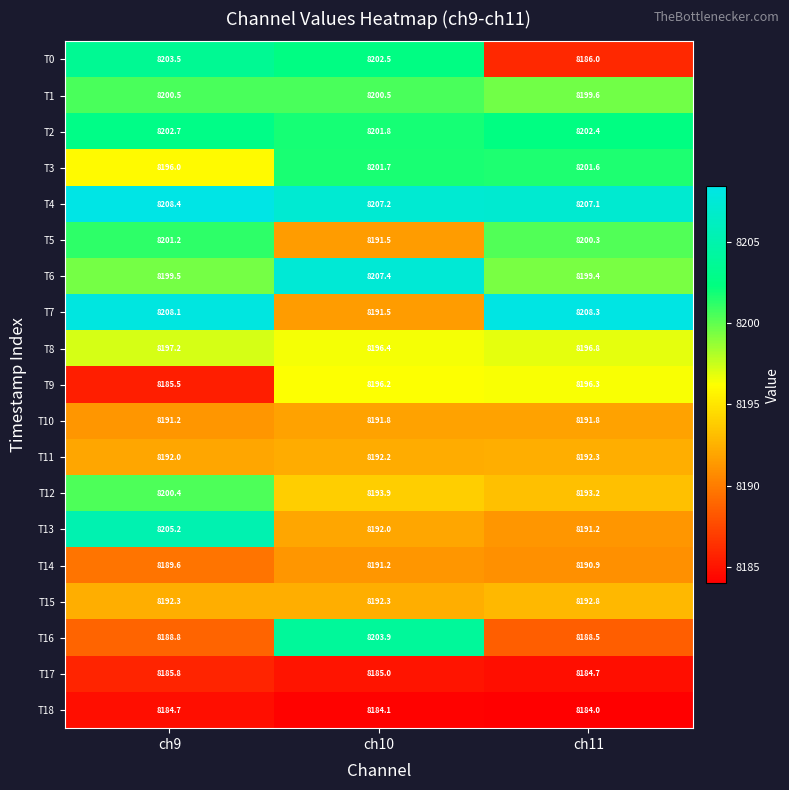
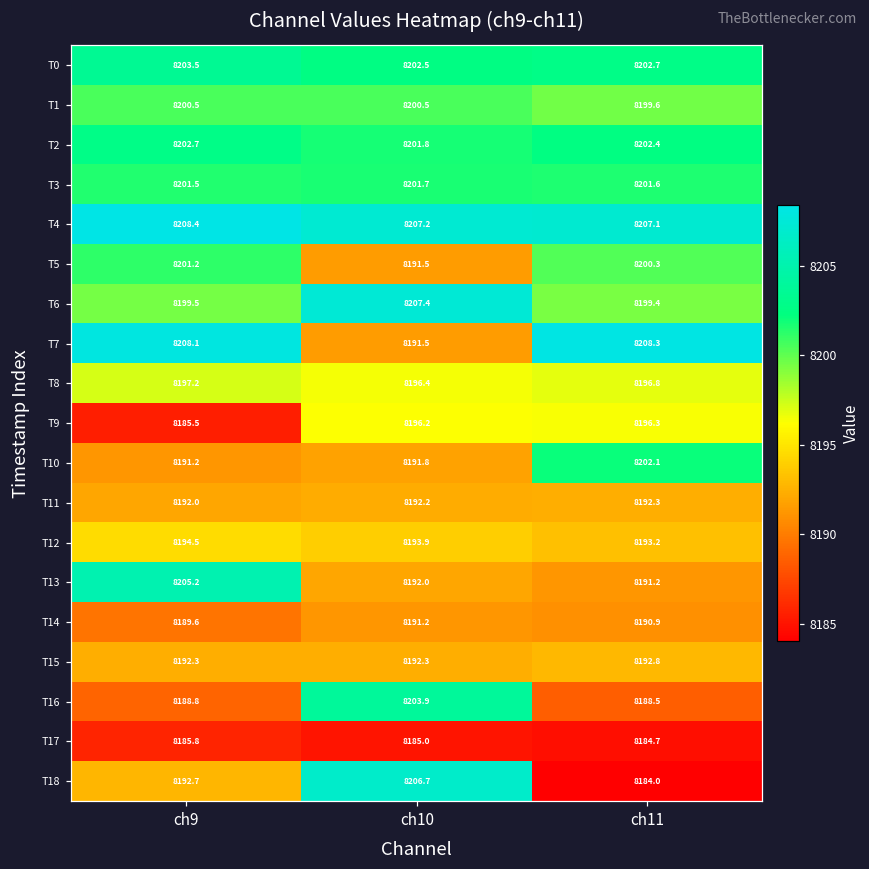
  {
    "T0": {
      "ch9": 8203.5,
      "ch10": 8202.5,
-     "ch11": 8186.0
+     "ch11": 8202.7
    },
    "T1": {
      "ch9": 8200.5,
      "ch10": 8200.5,
      "ch11": 8199.6
    },
    "T2": {
      "ch9": 8202.7,
      "ch10": 8201.8,
      "ch11": 8202.4
    },
    "T3": {
-     "ch9": 8196.0,
+     "ch9": 8201.5,
      "ch10": 8201.7,
      "ch11": 8201.6
    },
    "T4": {
      "ch9": 8208.4,
      "ch10": 8207.2,
      "ch11": 8207.1
    },
    "T5": {
      "ch9": 8201.2,
      "ch10": 8191.5,
      "ch11": 8200.3
    },
    "T6": {
      "ch9": 8199.5,
      "ch10": 8207.4,
      "ch11": 8199.4
    },
    "T7": {
      "ch9": 8208.1,
      "ch10": 8191.5,
      "ch11": 8208.3
    },
    "T8": {
      "ch9": 8197.2,
      "ch10": 8196.4,
      "ch11": 8196.8
    },
    "T9": {
      "ch9": 8185.5,
      "ch10": 8196.2,
      "ch11": 8196.3
    },
    "T10": {
      "ch9": 8191.2,
      "ch10": 8191.8,
-     "ch11": 8191.8
+     "ch11": 8202.1
    },
    "T11": {
      "ch9": 8192.0,
      "ch10": 8192.2,
      "ch11": 8192.3
    },
    "T12": {
-     "ch9": 8200.4,
+     "ch9": 8194.5,
      "ch10": 8193.9,
      "ch11": 8193.2
    },
    "T13": {
      "ch9": 8205.2,
      "ch10": 8192.0,
      "ch11": 8191.2
    },
    "T14": {
      "ch9": 8189.6,
      "ch10": 8191.2,
      "ch11": 8190.9
    },
    "T15": {
      "ch9": 8192.3,
      "ch10": 8192.3,
      "ch11": 8192.8
    },
    "T16": {
      "ch9": 8188.8,
      "ch10": 8203.9,
      "ch11": 8188.5
    },
    "T17": {
      "ch9": 8185.8,
      "ch10": 8185.0,
      "ch11": 8184.7
    },
    "T18": {
-     "ch9": 8184.7,
-     "ch10": 8184.1,
+     "ch9": 8192.7,
+     "ch10": 8206.7,
      "ch11": 8184.0
    }
  }
